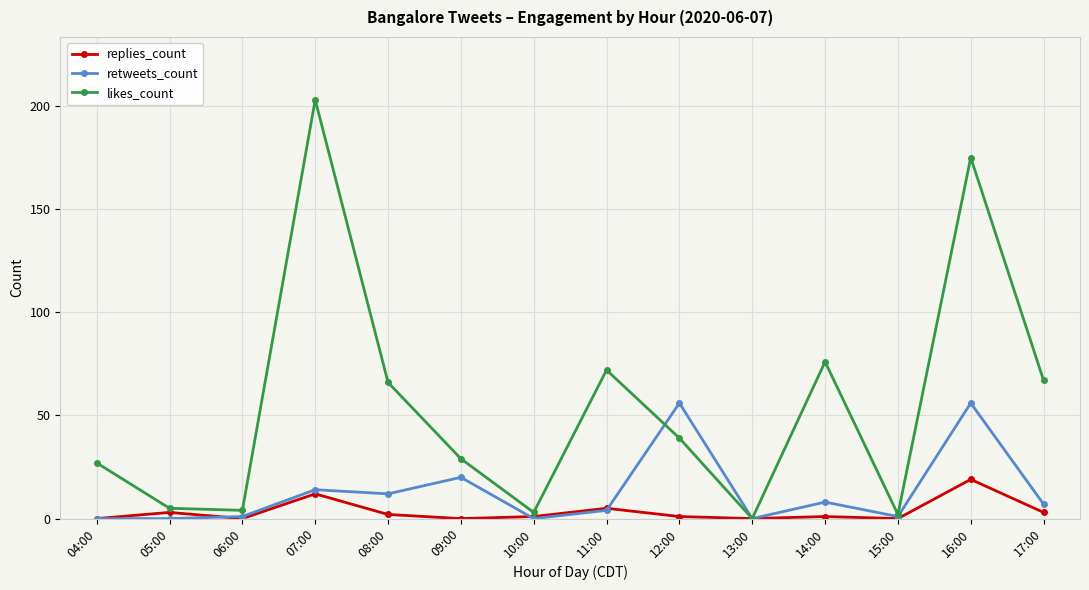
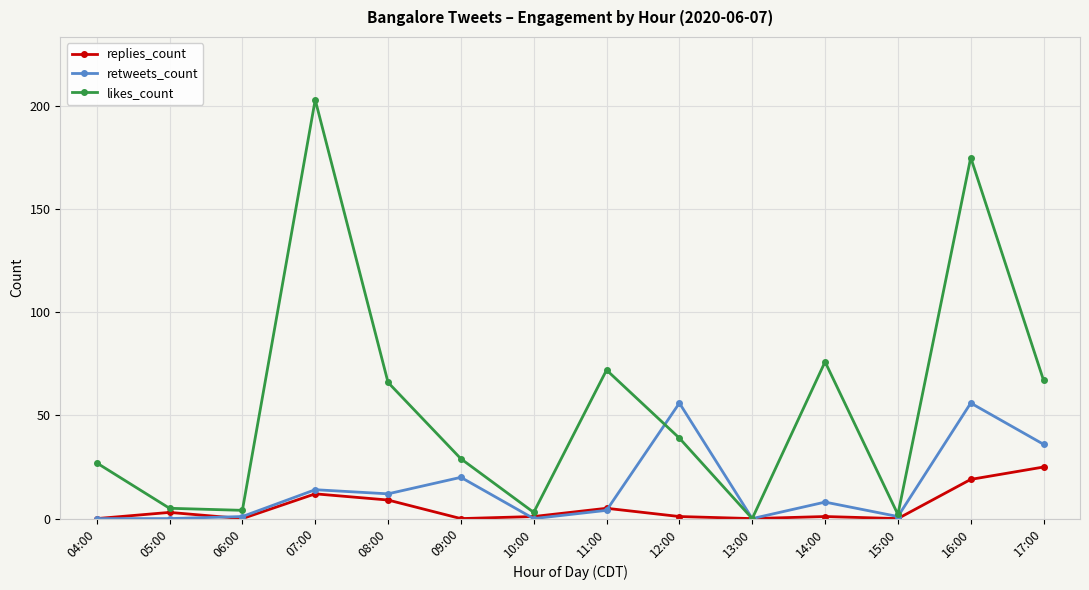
  {
    "replies_count": {
      "05:00": 3,
      "07:00": 12,
-     "08:00": 2,
+     "08:00": 9,
      "09:00": 0,
      "12:00": 1,
      "14:00": 1,
      "16:00": 19,
-     "17:00": 3
+     "17:00": 25
    },
    "retweets_count": {
      "05:00": 0,
      "07:00": 14,
      "08:00": 12,
      "09:00": 20,
      "12:00": 56,
      "14:00": 8,
      "16:00": 56,
-     "17:00": 7
+     "17:00": 36
    },
    "likes_count": {
      "04:00": 27,
      "05:00": 5,
      "06:00": 4,
      "07:00": 203,
      "08:00": 66,
      "09:00": 29,
      "10:00": 3,
      "11:00": 72,
      "12:00": 39,
      "14:00": 76,
      "16:00": 175,
      "17:00": 67
    }
  }
